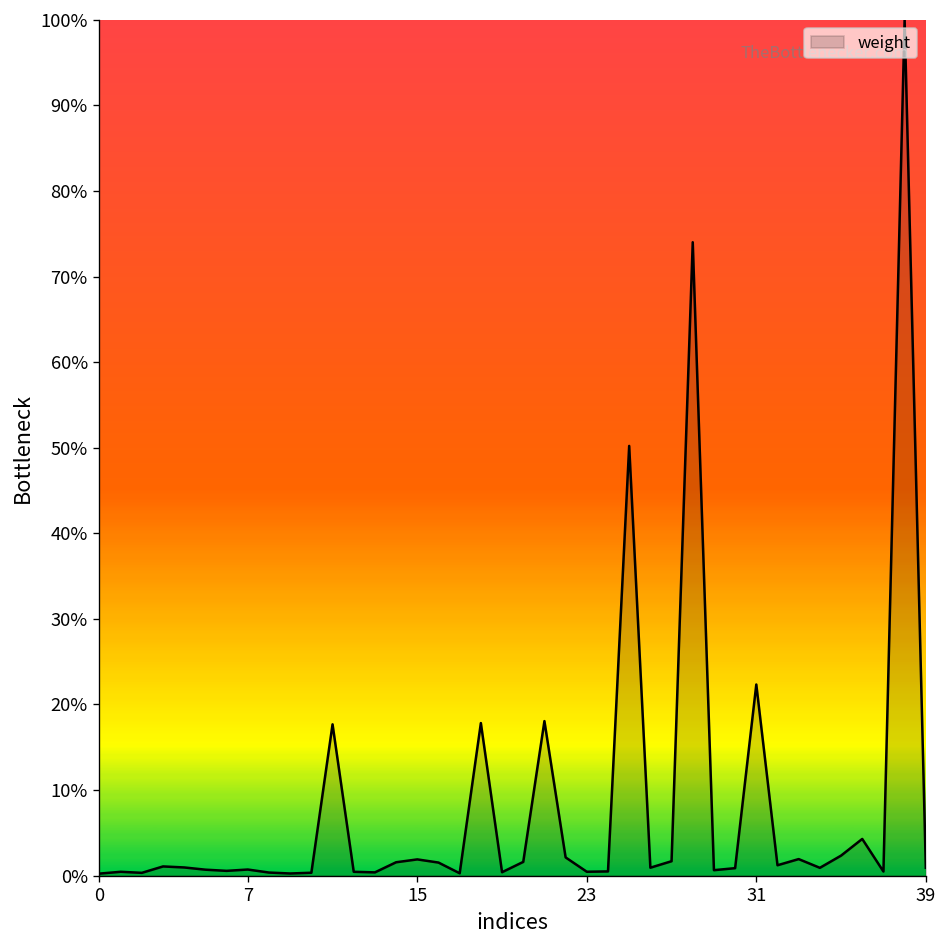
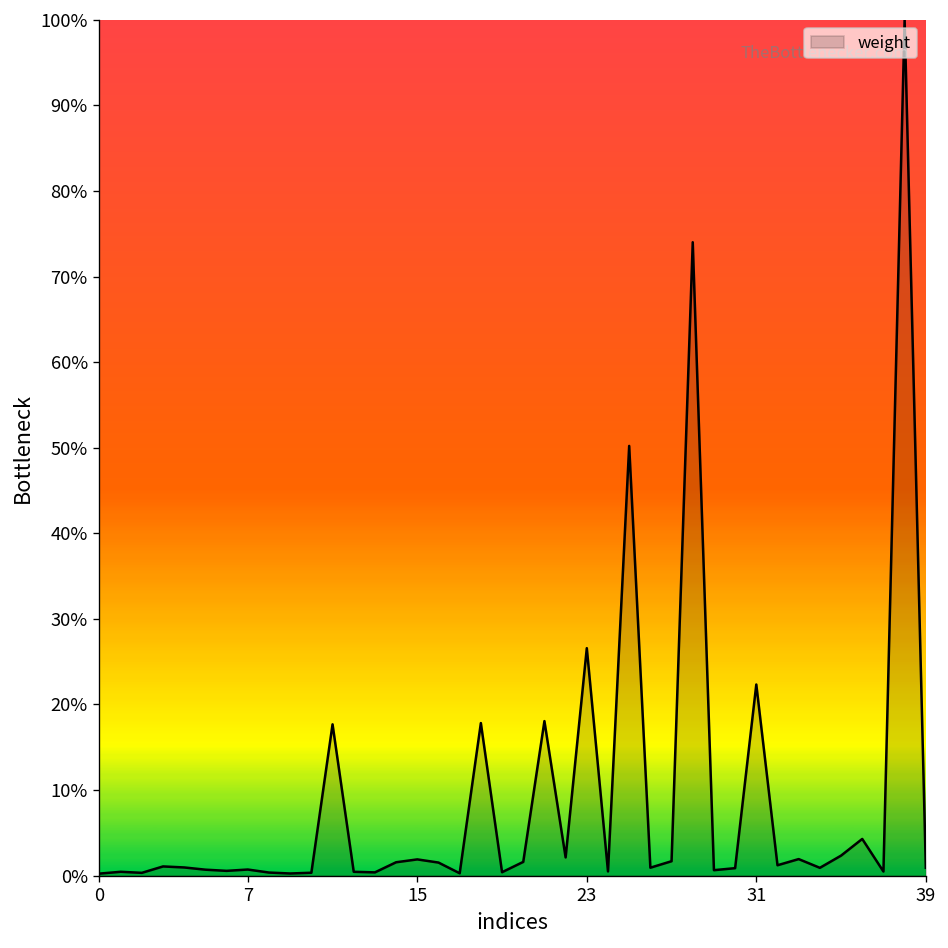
  {
    "0": "0%",
    "7": "1%",
    "15": "2%",
-   "23": "0%",
+   "23": "27%",
    "31": "22%",
    "39": "1%"
  }
